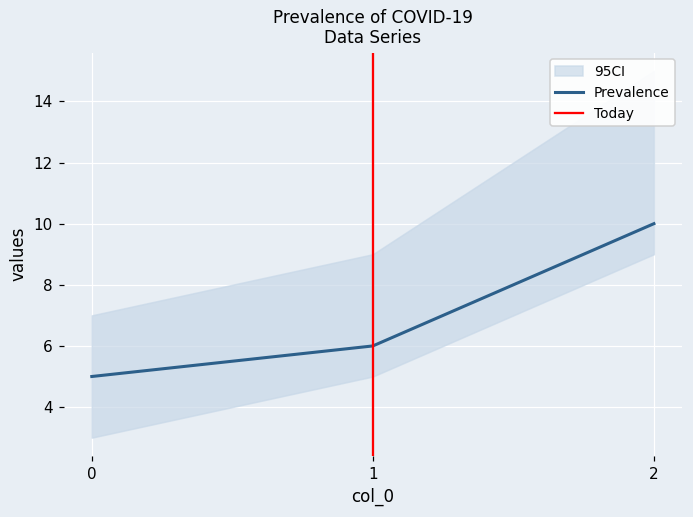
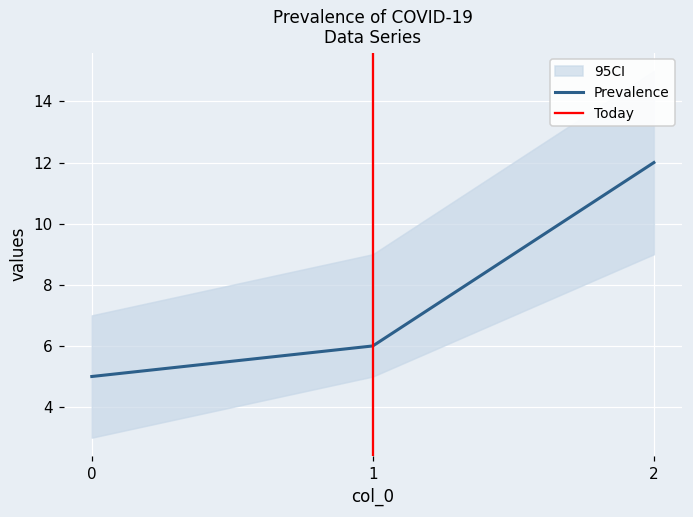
  {
    "Prevalence": {
      "0": 5,
      "1": 6,
-     "2": 10
+     "2": 12
    }
  }
